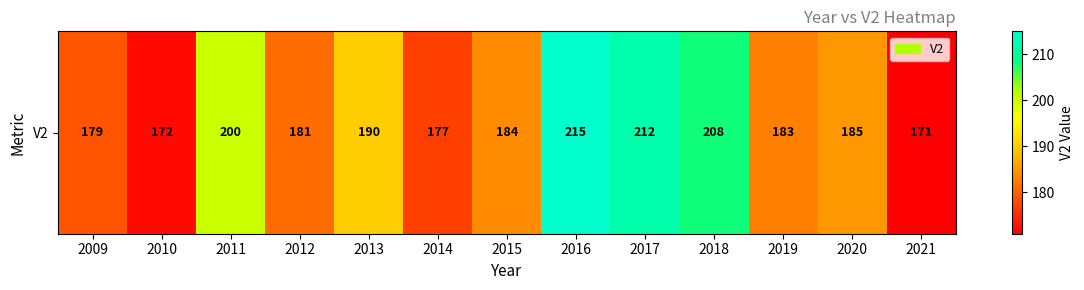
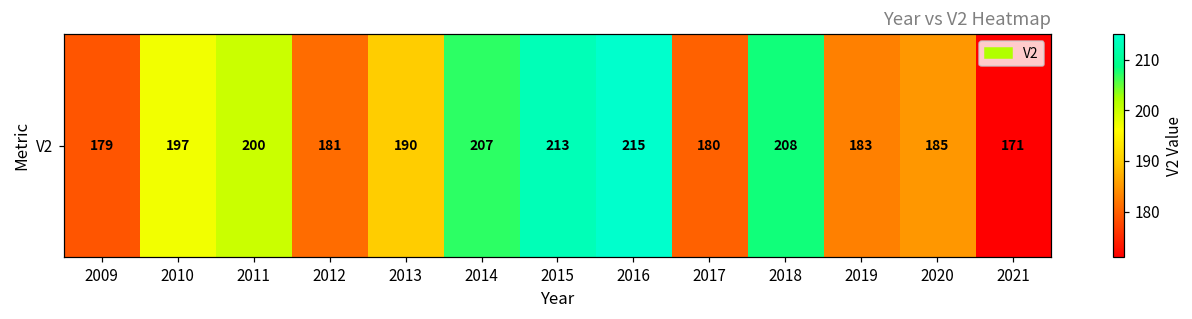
  {
    "V2": {
      "2009": 179,
-     "2010": 172,
+     "2010": 197,
      "2011": 200,
      "2012": 181,
      "2013": 190,
-     "2014": 177,
-     "2015": 184,
+     "2014": 207,
+     "2015": 213,
      "2016": 215,
-     "2017": 212,
+     "2017": 180,
      "2018": 208,
      "2019": 183,
      "2020": 185,
      "2021": 171
    }
  }
